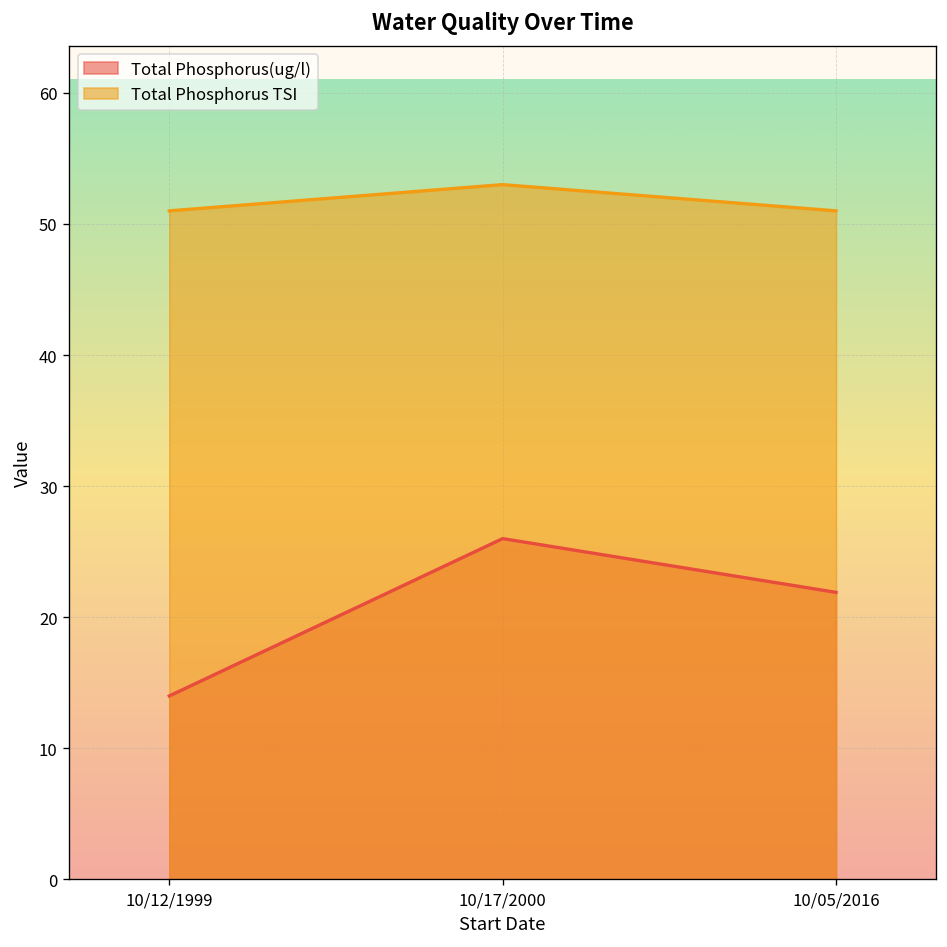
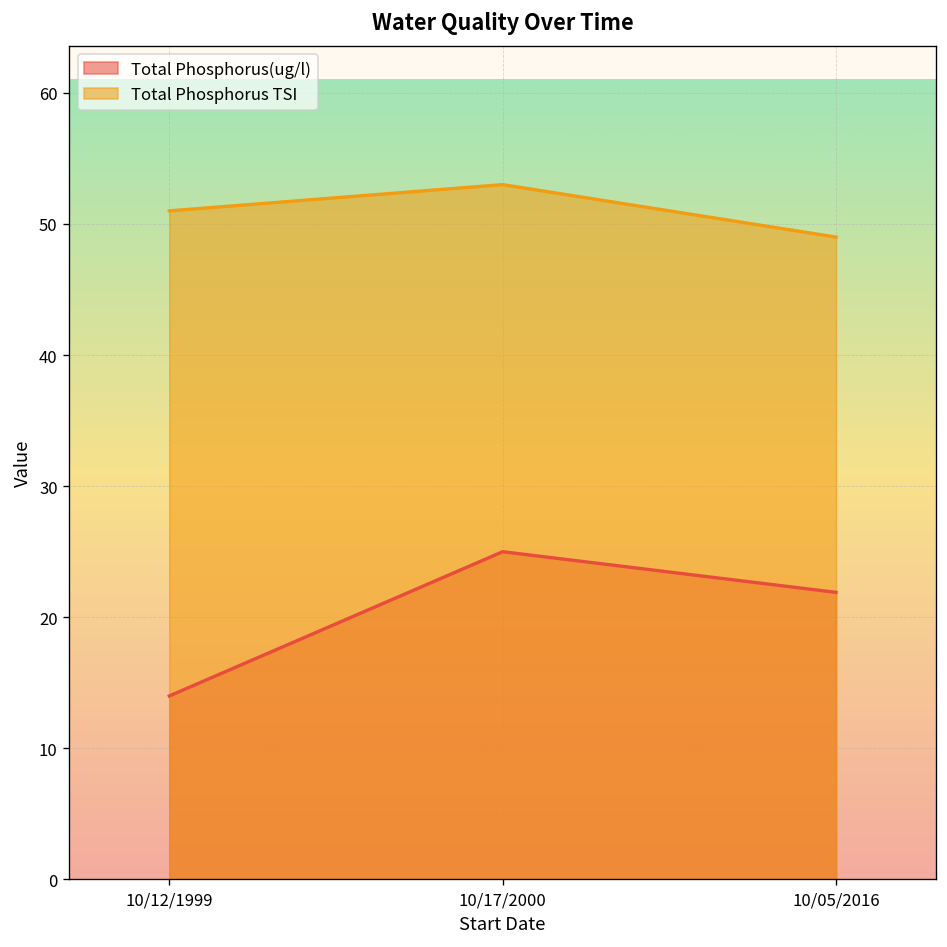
  {
    "Total Phosphorus(ug/l)": {
      "10/12/1999": 14,
-     "10/17/2000": 26,
+     "10/17/2000": 25,
      "10/05/2016": 22
    },
    "Total Phosphorus TSI": {
      "10/12/1999": 51,
      "10/17/2000": 53,
-     "10/05/2016": 51
+     "10/05/2016": 49
    }
  }
